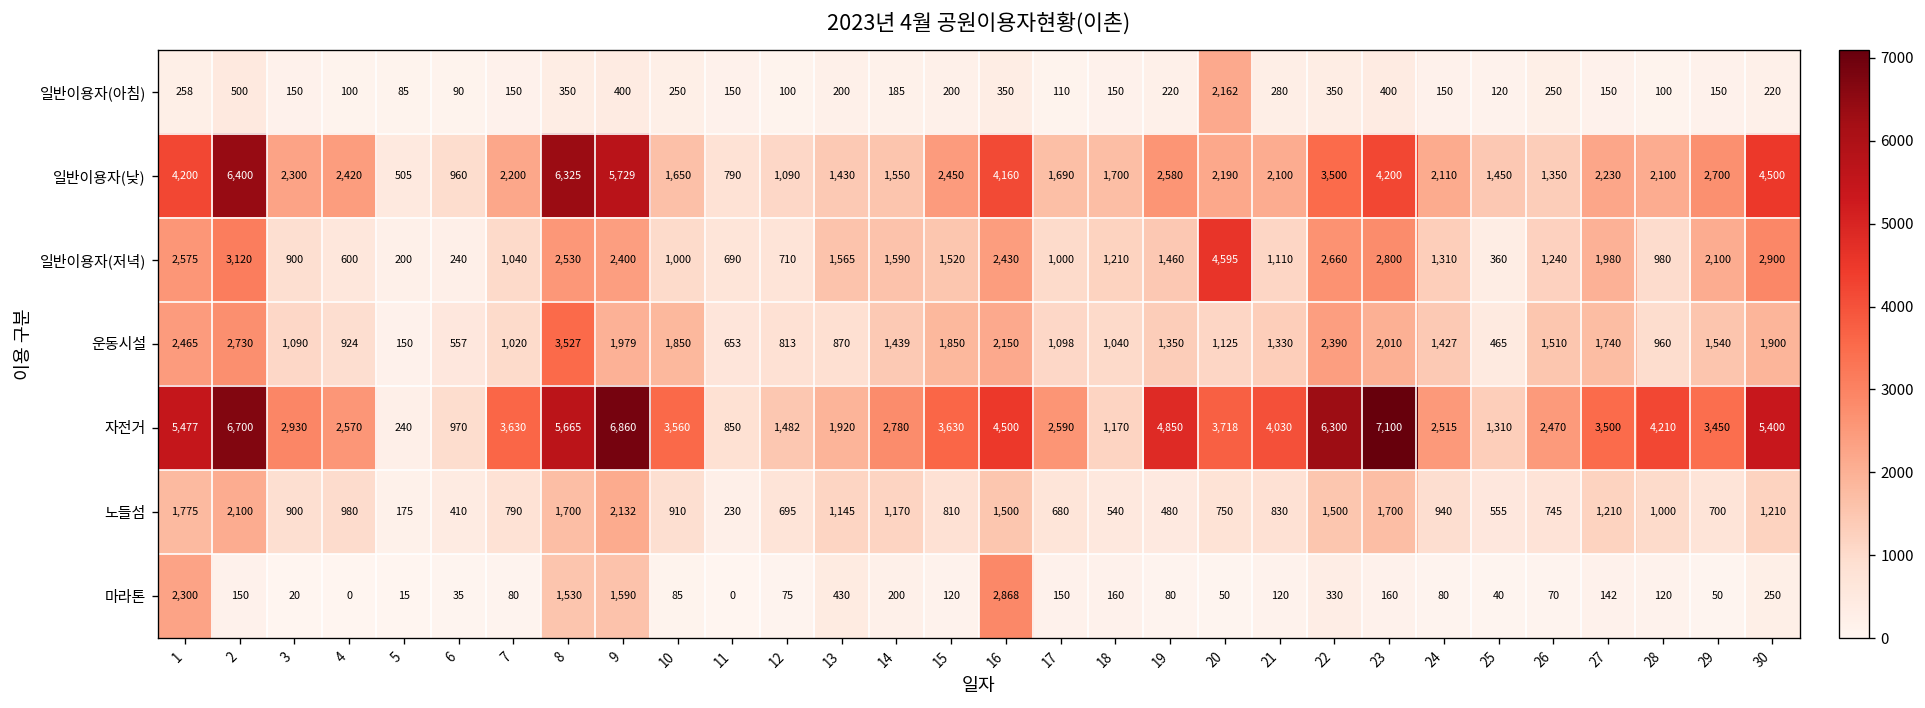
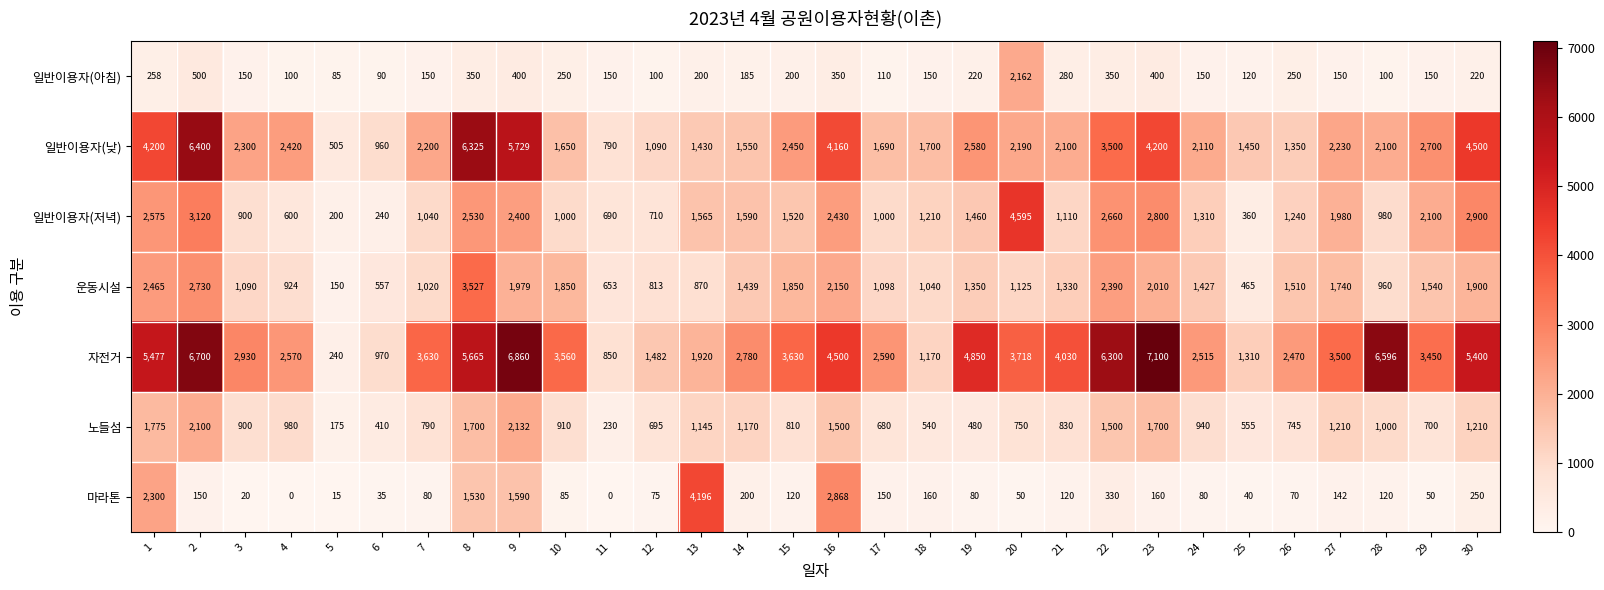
  {
    "자전거": {
      "1": "5,477",
      "2": "6,700",
      "3": "2,930",
      "4": "2,570",
      "5": "240",
      "6": "970",
      "7": "3,630",
      "8": "5,665",
      "9": "6,860",
      "10": "3,560",
      "11": "850",
      "12": "1,482",
      "13": "1,920",
      "14": "2,780",
      "15": "3,630",
      "16": "4,500",
      "17": "2,590",
      "18": "1,170",
      "19": "4,850",
      "20": "3,718",
      "21": "4,030",
      "22": "6,300",
      "23": "7,100",
      "24": "2,515",
      "25": "1,310",
      "26": "2,470",
      "27": "3,500",
-     "28": "4,210",
+     "28": "6,596",
      "29": "3,450",
      "30": "5,400"
    },
    "마라톤": {
      "1": "2,300",
      "2": "150",
      "3": "20",
      "4": "0",
      "5": "15",
      "6": "35",
      "7": "80",
      "8": "1,530",
      "9": "1,590",
      "10": "85",
      "11": "0",
      "12": "75",
-     "13": "430",
+     "13": "4,196",
      "14": "200",
      "15": "120",
      "16": "2,868",
      "17": "150",
      "18": "160",
      "19": "80",
      "20": "50",
      "21": "120",
      "22": "330",
      "23": "160",
      "24": "80",
      "25": "40",
      "26": "70",
      "27": "142",
      "28": "120",
      "29": "50",
      "30": "250"
    }
  }
